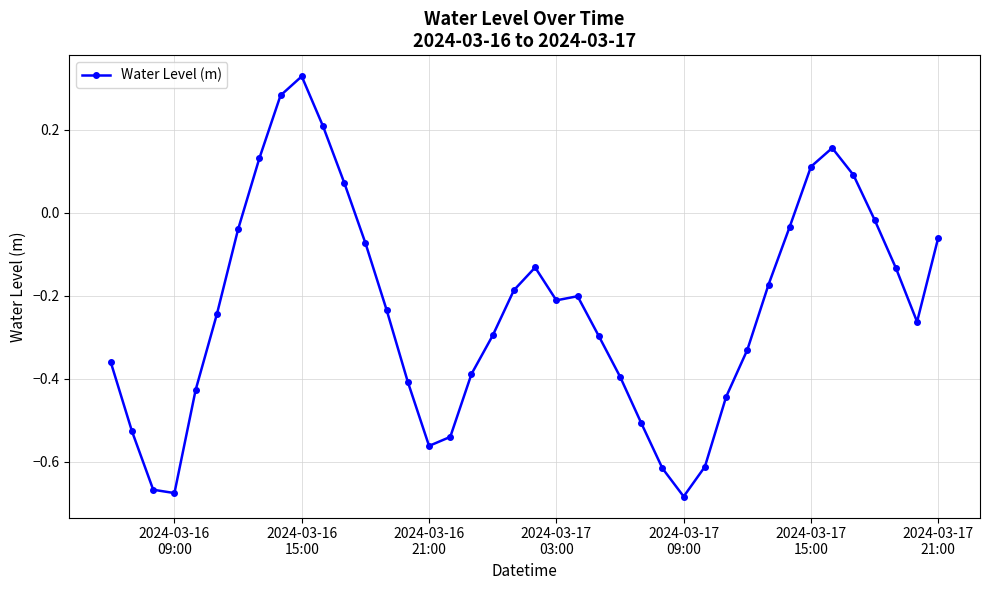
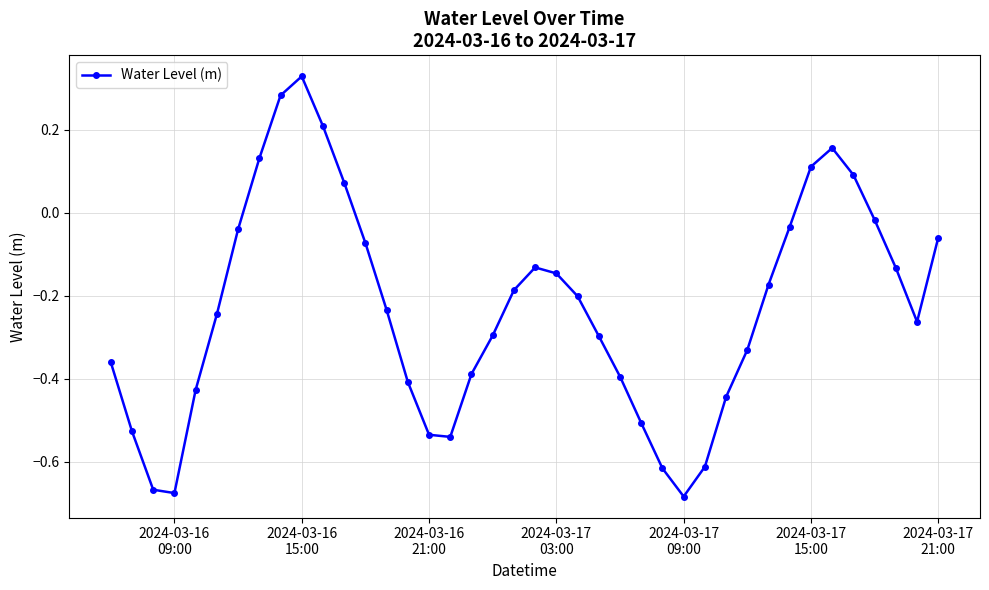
  {
    "2024-03-16 09:00": -0.68,
    "2024-03-16 15:00": 0.33,
-   "2024-03-16 21:00": -0.56,
-   "2024-03-17 03:00": -0.21,
+   "2024-03-16 21:00": -0.54,
+   "2024-03-17 03:00": -0.15,
    "2024-03-17 09:00": -0.68,
    "2024-03-17 15:00": 0.11,
    "2024-03-17 21:00": -0.06
  }
